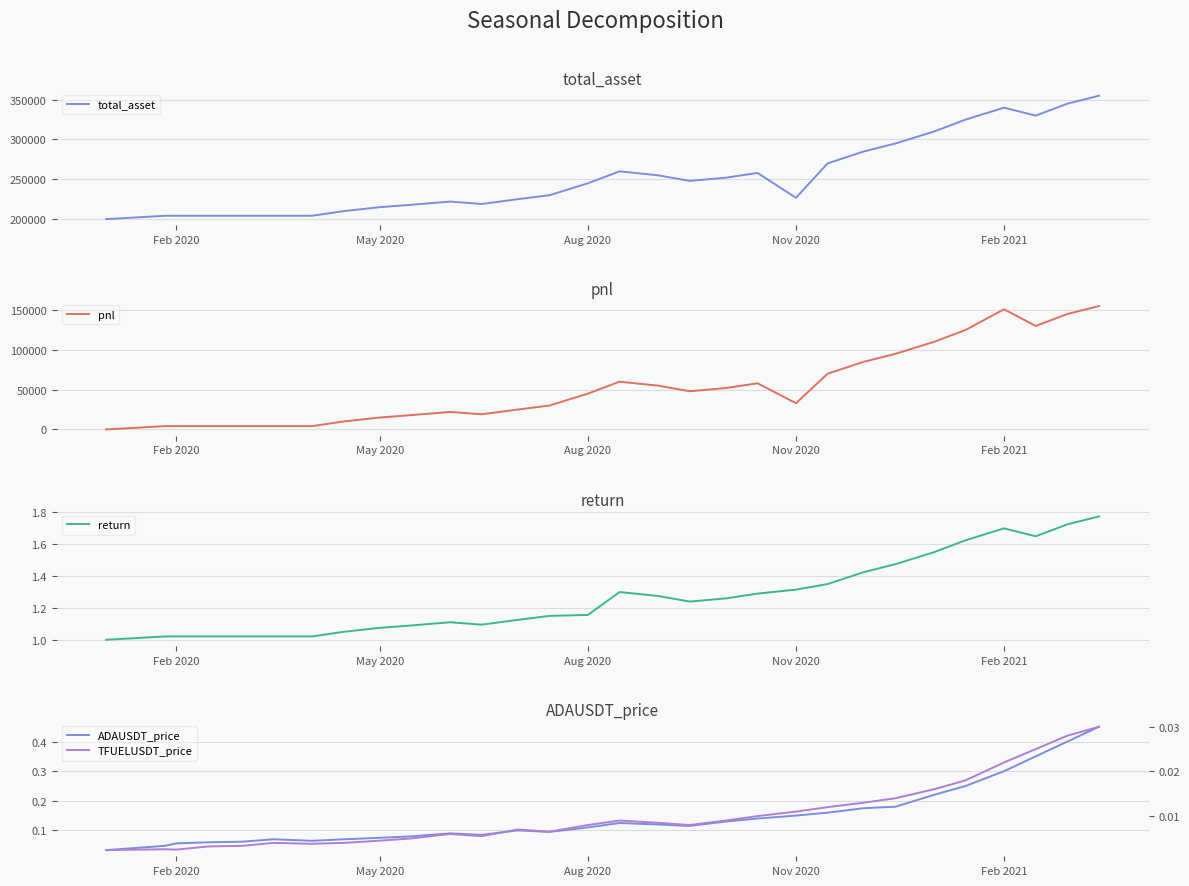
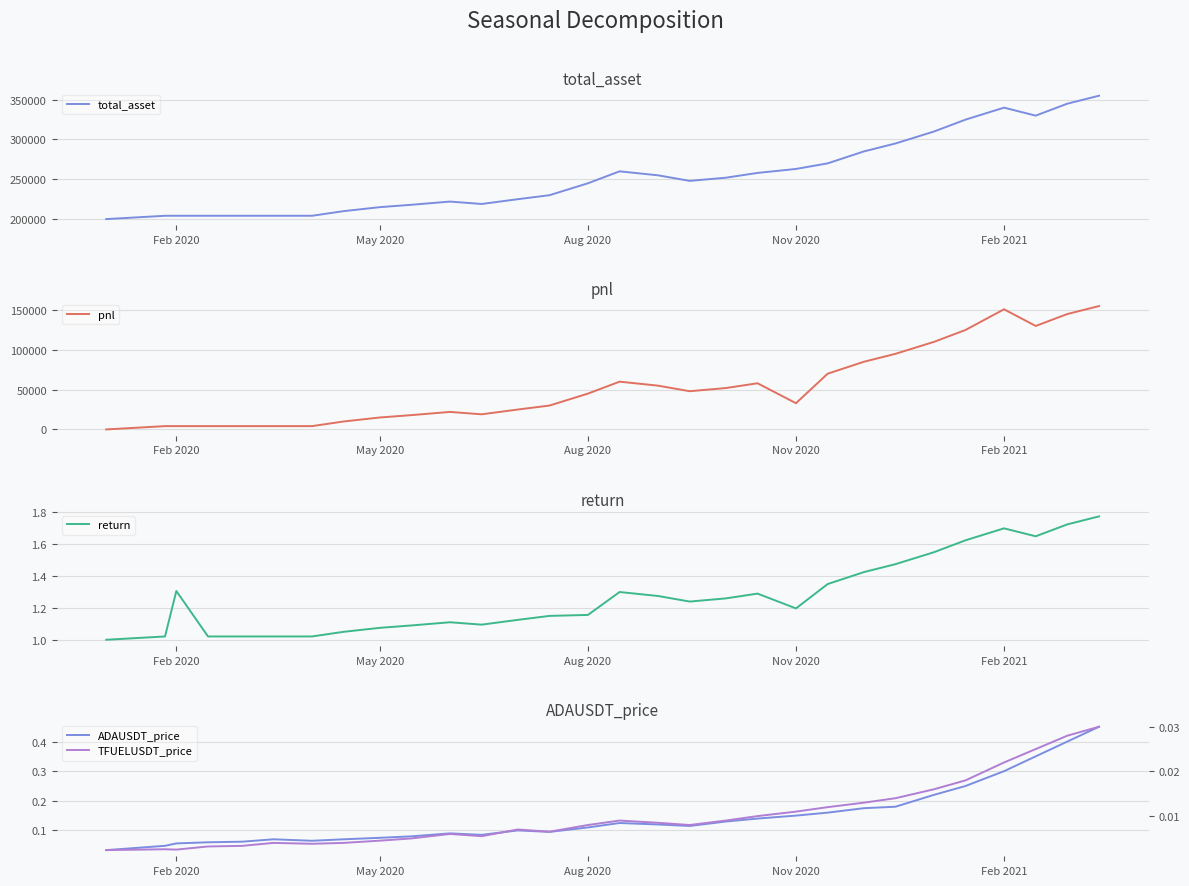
  {
    "total_asset": {
      "Feb 2020": 200000,
      "May 2020": 220000,
      "Aug 2020": 250000,
-     "Nov 2020": 230000,
+     "Nov 2020": 260000,
      "Feb 2021": 340000
    },
    "pnl": {
      "Feb 2020": 0,
      "May 2020": 20000,
      "Aug 2020": 50000,
      "Nov 2020": 30000,
      "Feb 2021": 150000
    },
    "return": {
-     "Feb 2020": 1.02,
+     "Feb 2020": 1.31,
      "May 2020": 1.08,
      "Aug 2020": 1.16,
-     "Nov 2020": 1.32,
+     "Nov 2020": 1.20,
      "Feb 2021": 1.70
    }
  }
